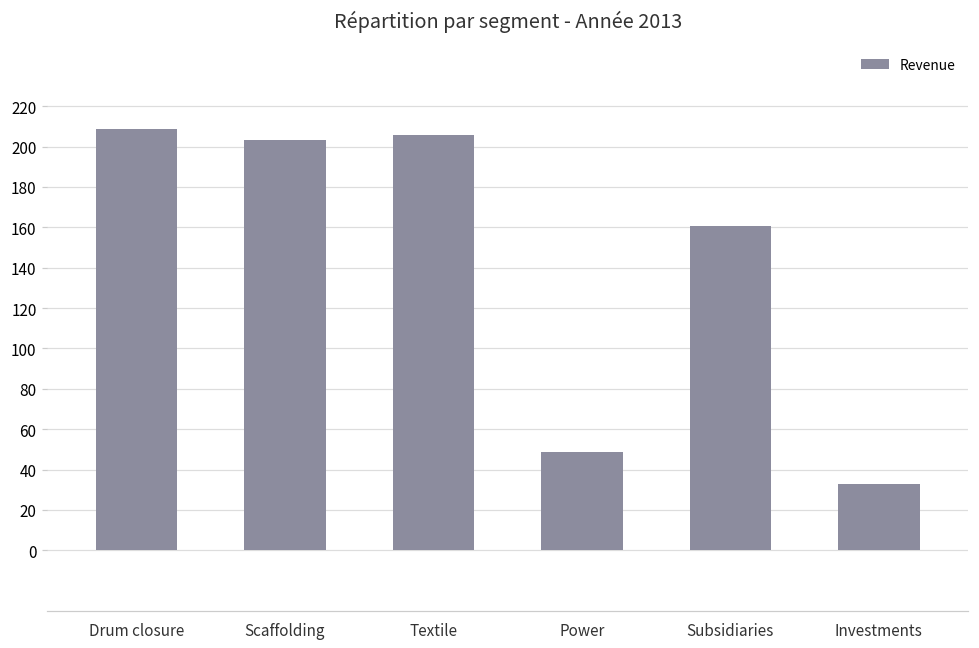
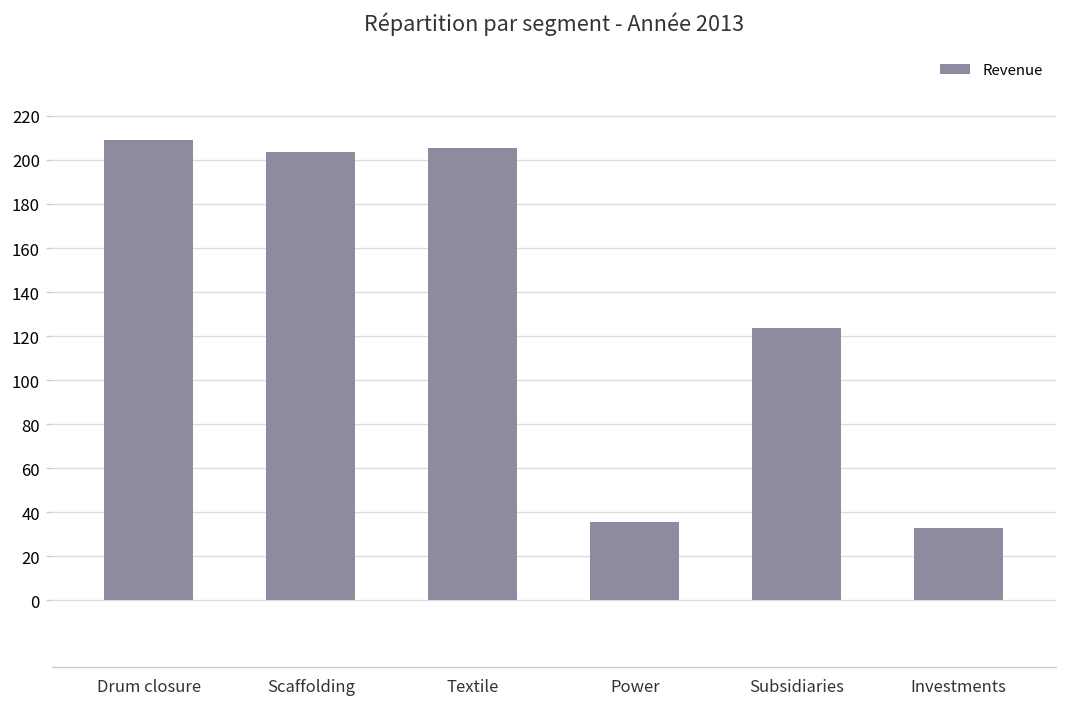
  {
    "Drum closure": 209,
    "Scaffolding": 203,
    "Textile": 206,
-   "Power": 49,
-   "Subsidiaries": 161,
+   "Power": 36,
+   "Subsidiaries": 123,
    "Investments": 33
  }
